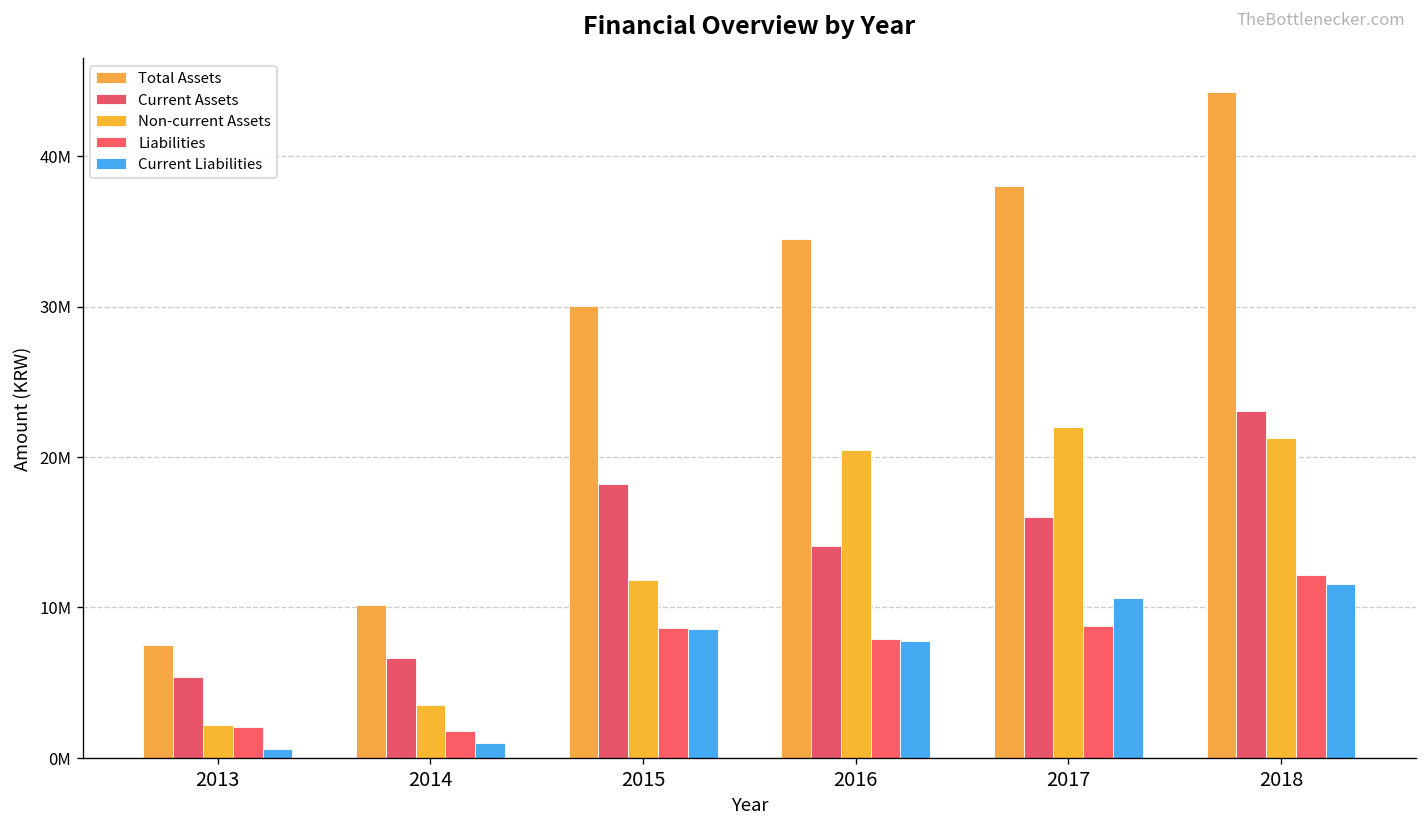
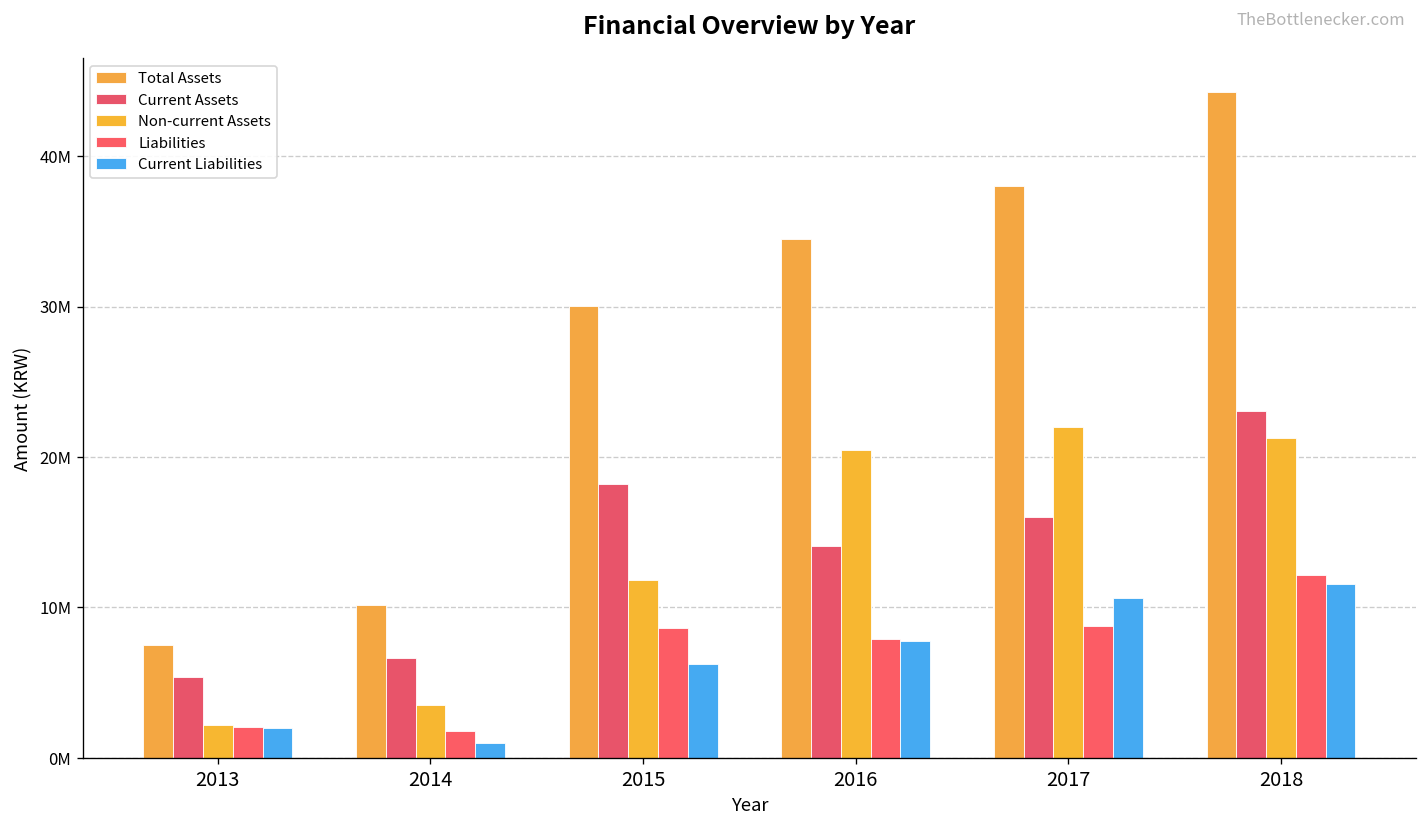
  {
    "Current Liabilities": {
-     "2013": 600000,
+     "2013": 2000000,
      "2014": 1000000,
-     "2015": 8600000,
+     "2015": 6200000,
      "2016": 7800000,
      "2017": 10600000,
      "2018": 11600000
    }
  }
